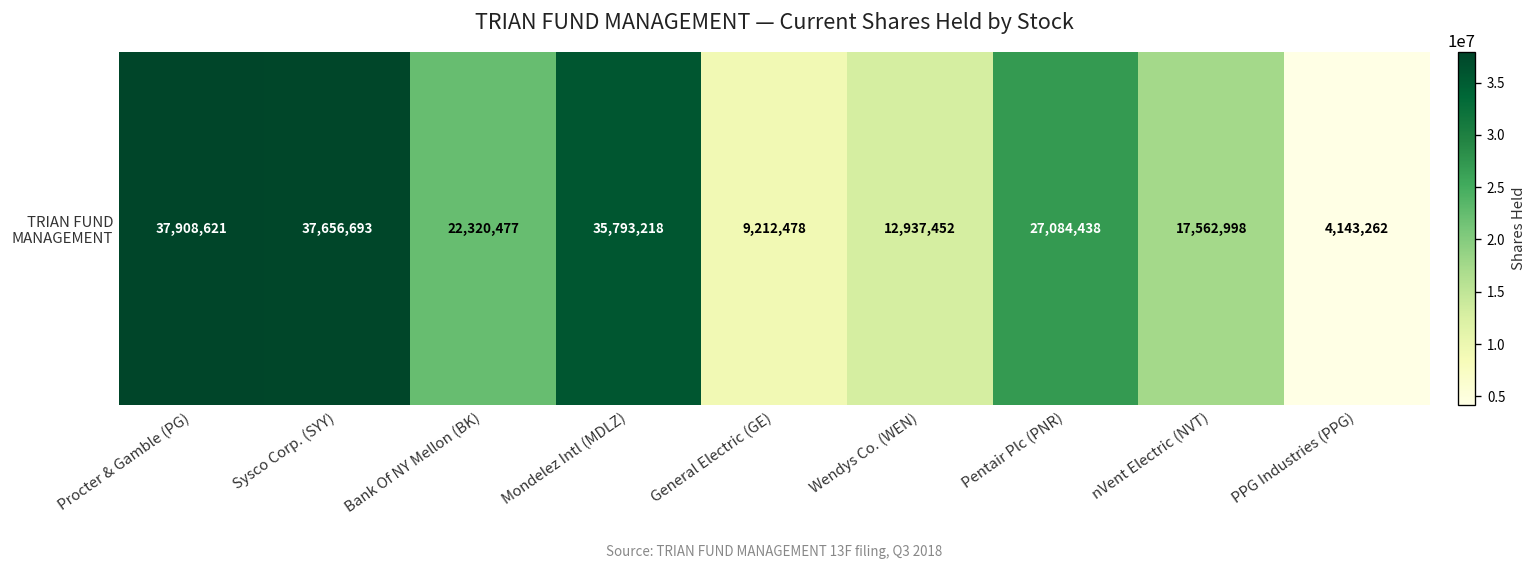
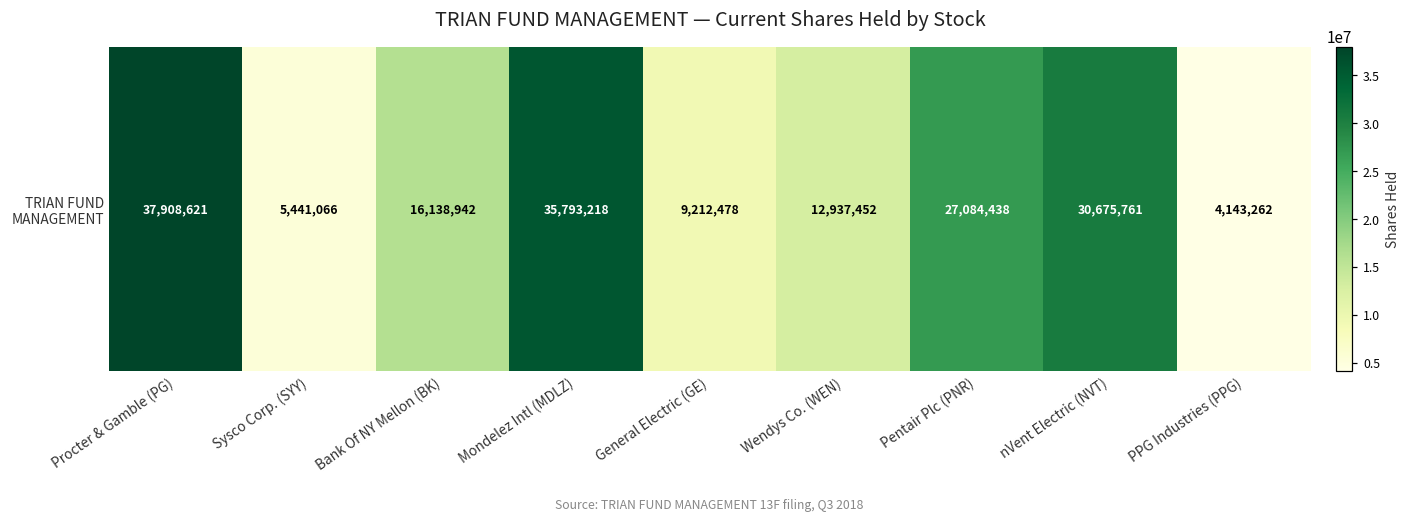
  {
    "TRIAN FUND MANAGEMENT": {
      "Procter & Gamble (PG)": "37,908,621",
-     "Sysco Corp. (SYY)": "37,656,693",
-     "Bank Of NY Mellon (BK)": "22,320,477",
+     "Sysco Corp. (SYY)": "5,441,066",
+     "Bank Of NY Mellon (BK)": "16,138,942",
      "Mondelez Intl (MDLZ)": "35,793,218",
      "General Electric (GE)": "9,212,478",
      "Wendys Co. (WEN)": "12,937,452",
      "Pentair Plc (PNR)": "27,084,438",
-     "nVent Electric (NVT)": "17,562,998",
+     "nVent Electric (NVT)": "30,675,761",
      "PPG Industries (PPG)": "4,143,262"
    }
  }
